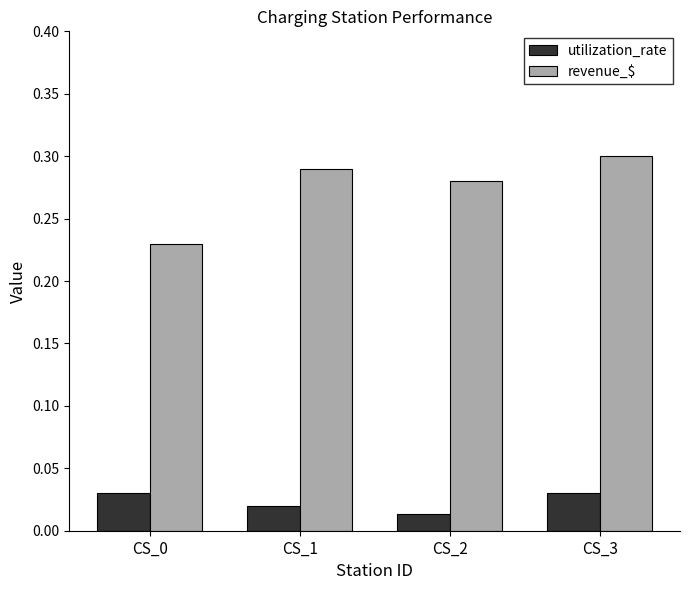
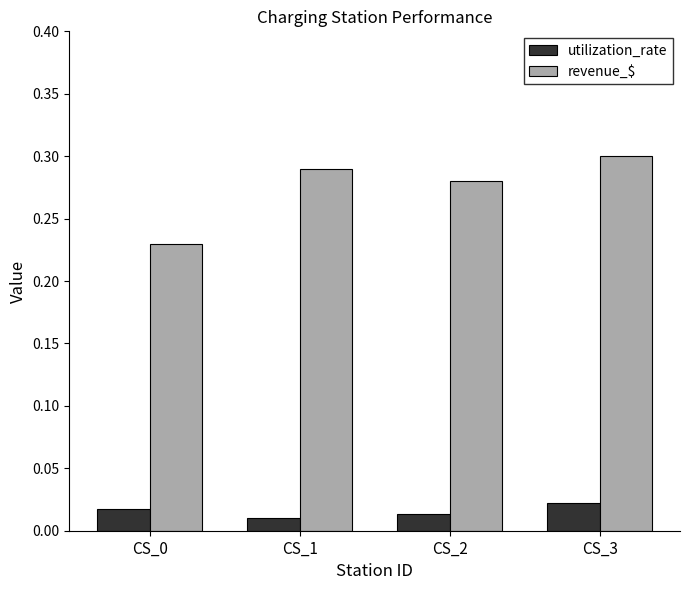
  {
    "utilization_rate": {
-     "CS_0": 0.031,
-     "CS_1": 0.02,
+     "CS_0": 0.017,
+     "CS_1": 0.01,
      "CS_2": 0.014,
-     "CS_3": 0.031
+     "CS_3": 0.022
    },
    "revenue_$": {
      "CS_0": 0.230,
      "CS_1": 0.290,
      "CS_2": 0.280,
      "CS_3": 0.300
    }
  }
